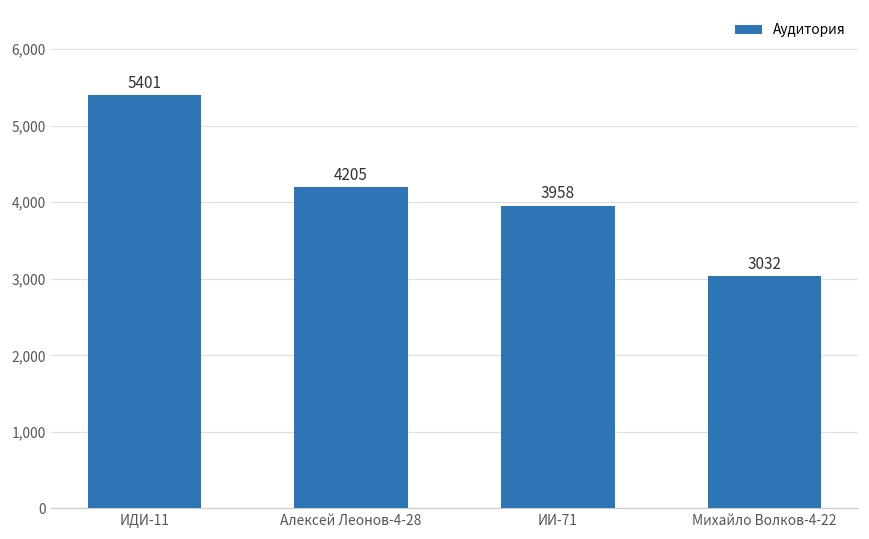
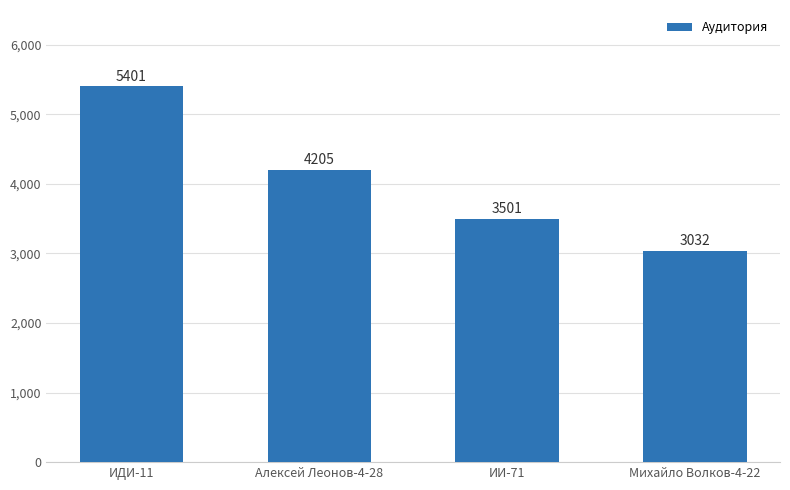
  {
    "ИДИ-11": 5401,
    "Алексей Леонов-4-28": 4205,
-   "ИИ-71": 3958,
+   "ИИ-71": 3501,
    "Михайло Волков-4-22": 3032
  }
